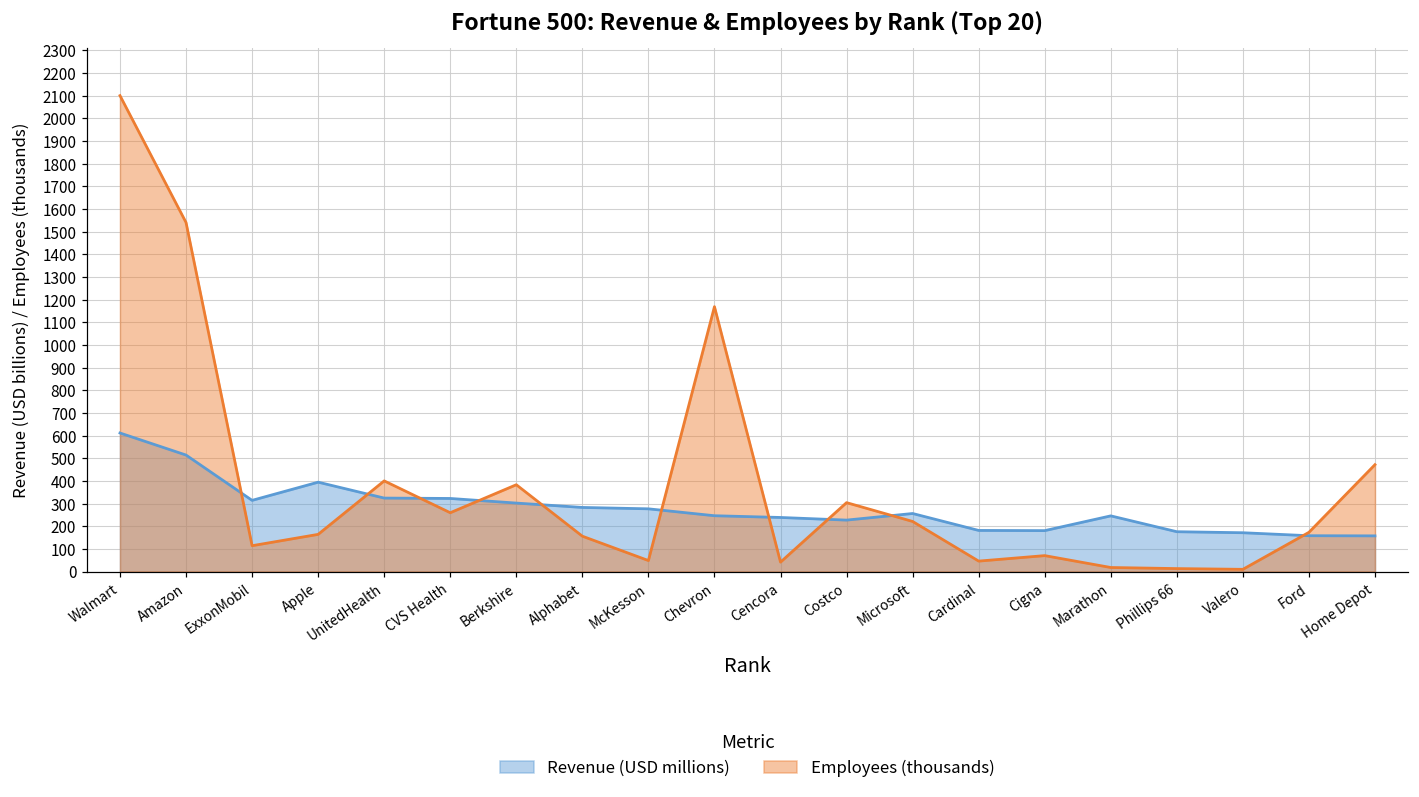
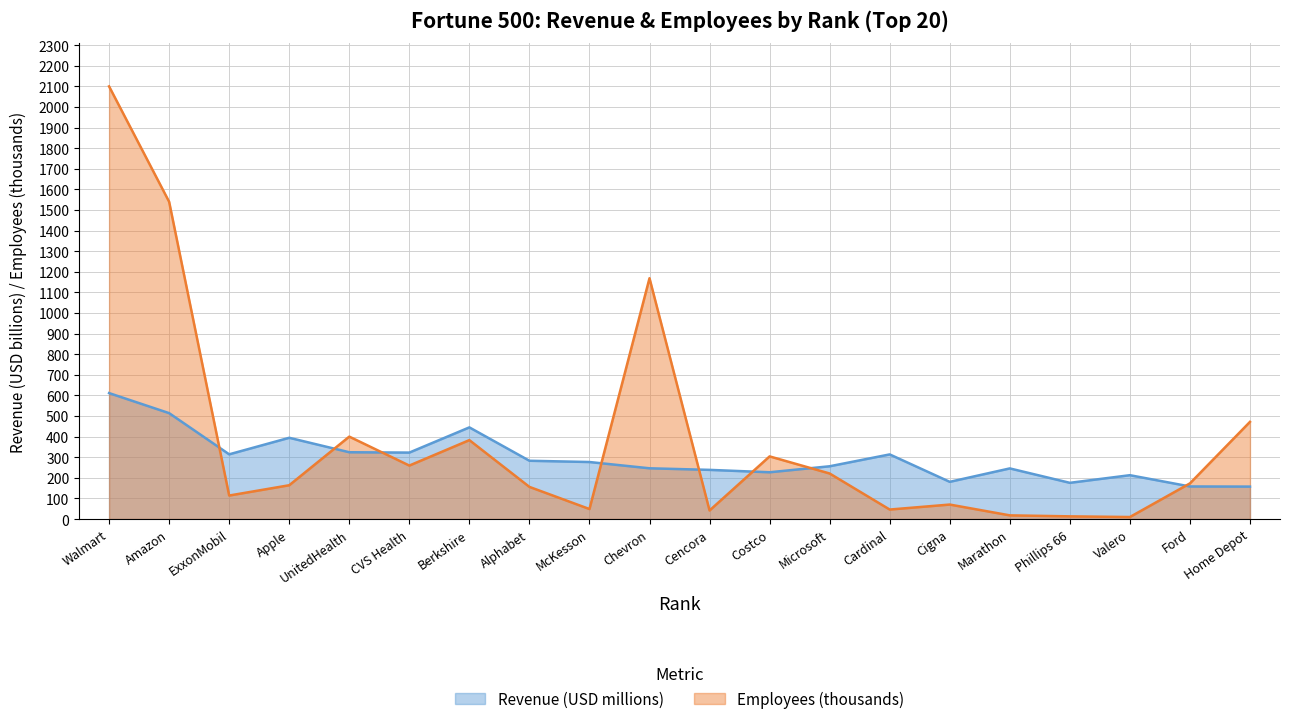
  {
    "Revenue (USD millions)": {
      "Walmart": 610,
      "Amazon": 510,
      "ExxonMobil": 310,
      "Apple": 390,
      "UnitedHealth": 320,
      "CVS Health": 320,
-     "Berkshire": 300,
+     "Berkshire": 440,
      "Alphabet": 280,
      "McKesson": 280,
      "Chevron": 250,
      "Cencora": 240,
      "Costco": 230,
      "Microsoft": 260,
-     "Cardinal": 180,
+     "Cardinal": 310,
      "Cigna": 180,
      "Marathon": 250,
      "Phillips 66": 180,
-     "Valero": 170,
+     "Valero": 210,
      "Ford": 160,
      "Home Depot": 160
    },
    "Employees (thousands)": {
      "Walmart": 2100,
      "Amazon": 1540,
      "ExxonMobil": 110,
      "Apple": 160,
      "UnitedHealth": 400,
      "CVS Health": 260,
      "Berkshire": 380,
      "Alphabet": 160,
      "McKesson": 50,
      "Chevron": 1170,
      "Cencora": 40,
      "Costco": 300,
      "Microsoft": 220,
      "Cardinal": 50,
      "Cigna": 70,
      "Marathon": 20,
      "Phillips 66": 10,
      "Valero": 10,
      "Ford": 170,
      "Home Depot": 470
    }
  }
